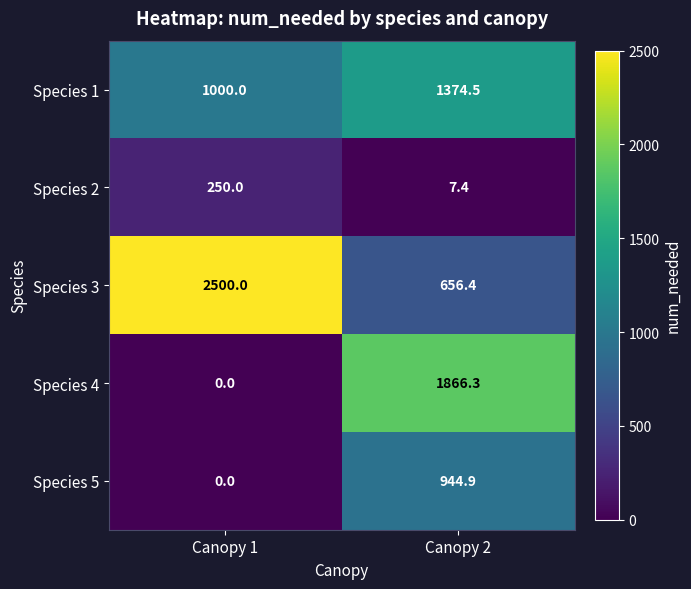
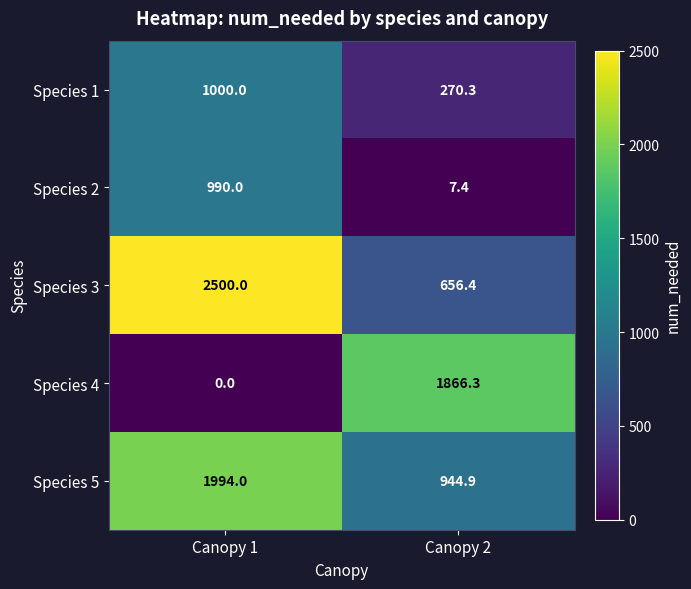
  {
    "Species 1": {
      "Canopy 1": 1000.0,
-     "Canopy 2": 1374.5
+     "Canopy 2": 270.3
    },
    "Species 2": {
-     "Canopy 1": 250.0,
+     "Canopy 1": 990.0,
      "Canopy 2": 7.4
    },
    "Species 3": {
      "Canopy 1": 2500.0,
      "Canopy 2": 656.4
    },
    "Species 4": {
      "Canopy 1": 0.0,
      "Canopy 2": 1866.3
    },
    "Species 5": {
-     "Canopy 1": 0.0,
+     "Canopy 1": 1994.0,
      "Canopy 2": 944.9
    }
  }
